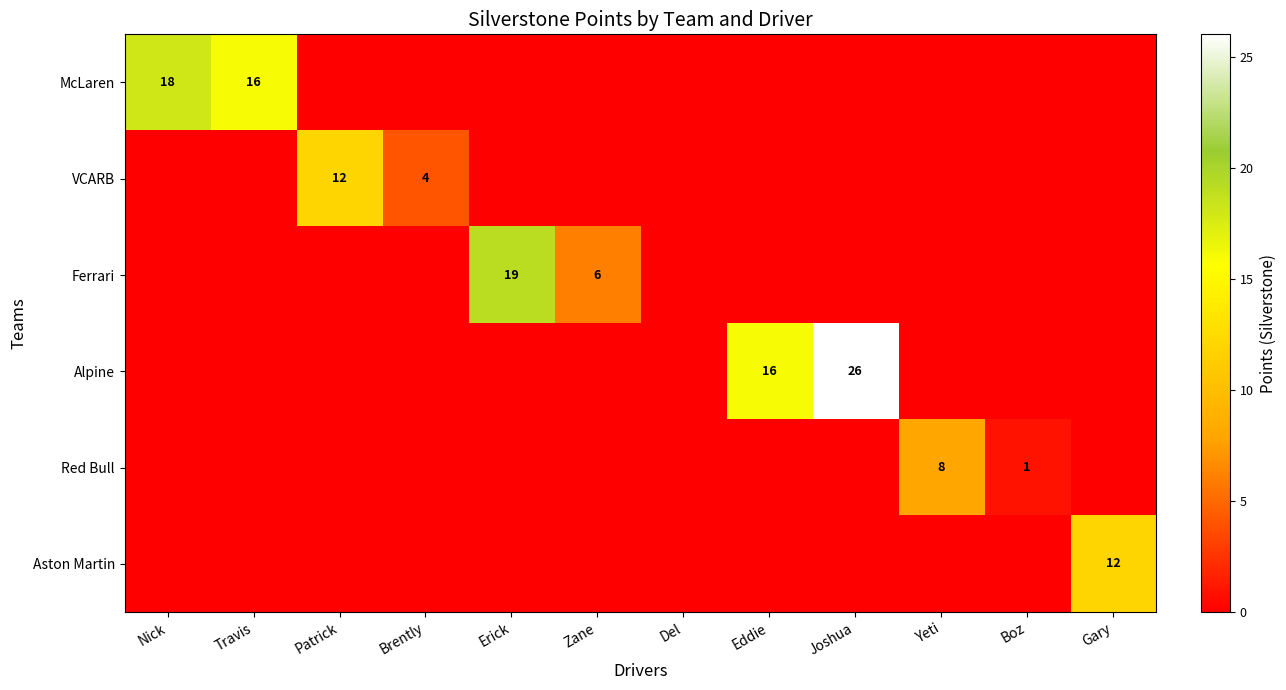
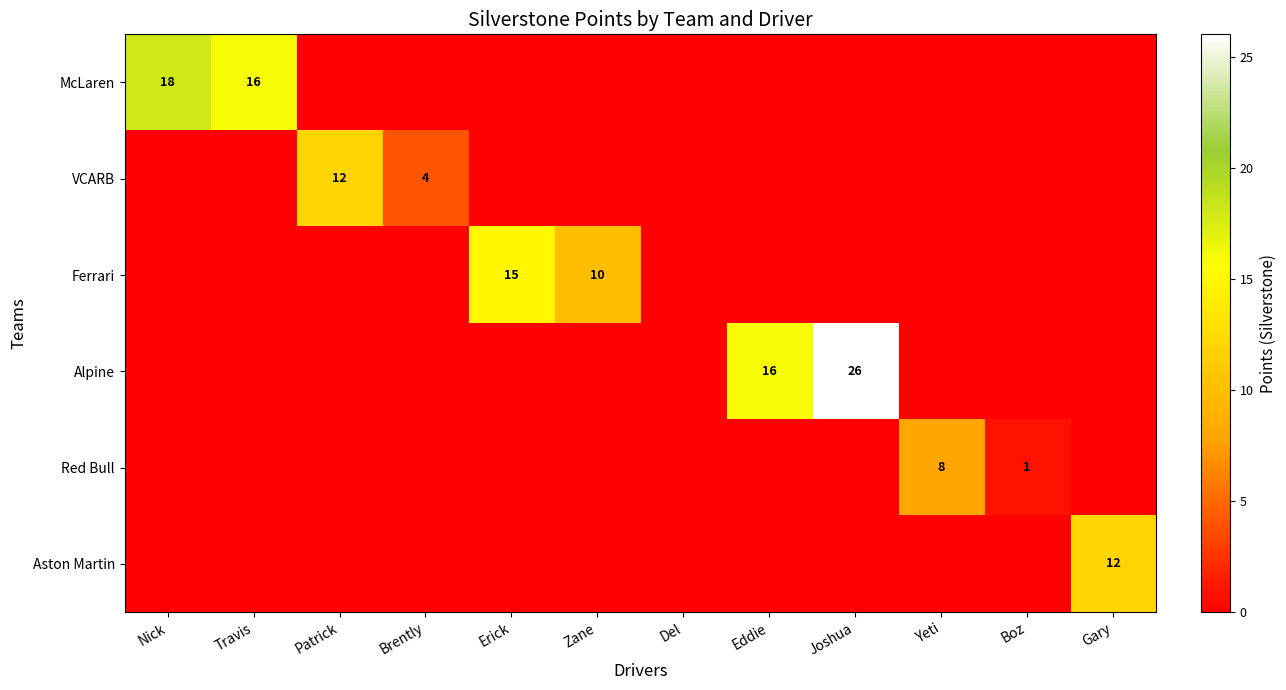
  {
    "McLaren": {
      "Nick": 18,
      "Travis": 16
    },
    "VCARB": {
      "Patrick": 12,
      "Brently": 4
    },
    "Ferrari": {
-     "Erick": 19,
-     "Zane": 6
+     "Erick": 15,
+     "Zane": 10
    },
    "Alpine": {
      "Eddie": 16,
      "Joshua": 26
    },
    "Red Bull": {
      "Yeti": 8,
      "Boz": 1
    },
    "Aston Martin": {
      "Gary": 12
    }
  }
